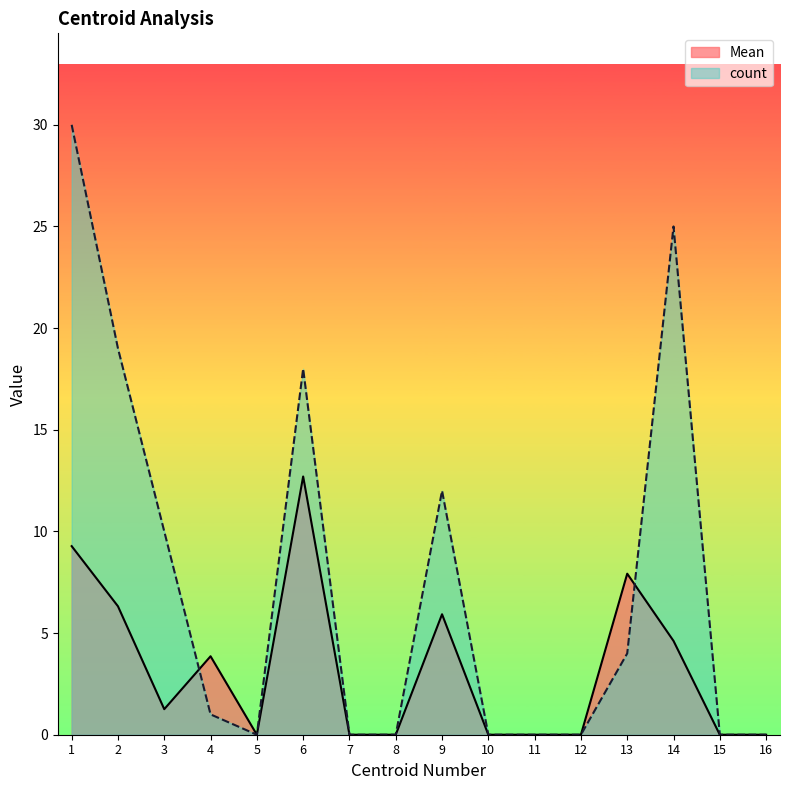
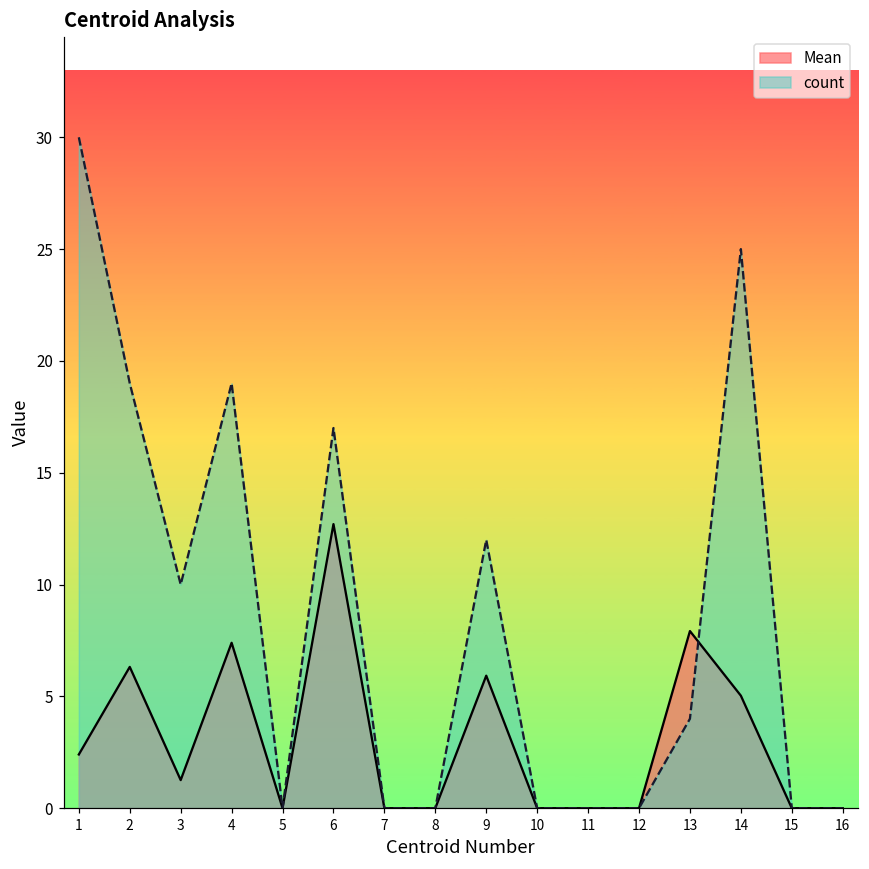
  {
    "Mean": {
-     "1": 9.3,
+     "1": 2.4,
      "2": 6.3,
      "3": 1.3,
-     "4": 3.9,
+     "4": 7.4,
      "6": 12.7,
      "9": 5.9,
      "13": 7.9,
-     "14": 4.6
+     "14": 5.0
    },
    "count": {
      "1": 30,
      "2": 19,
      "3": 10,
-     "4": 1,
-     "6": 18,
+     "4": 19,
+     "6": 17,
      "9": 12,
      "13": 4,
      "14": 25
    }
  }
